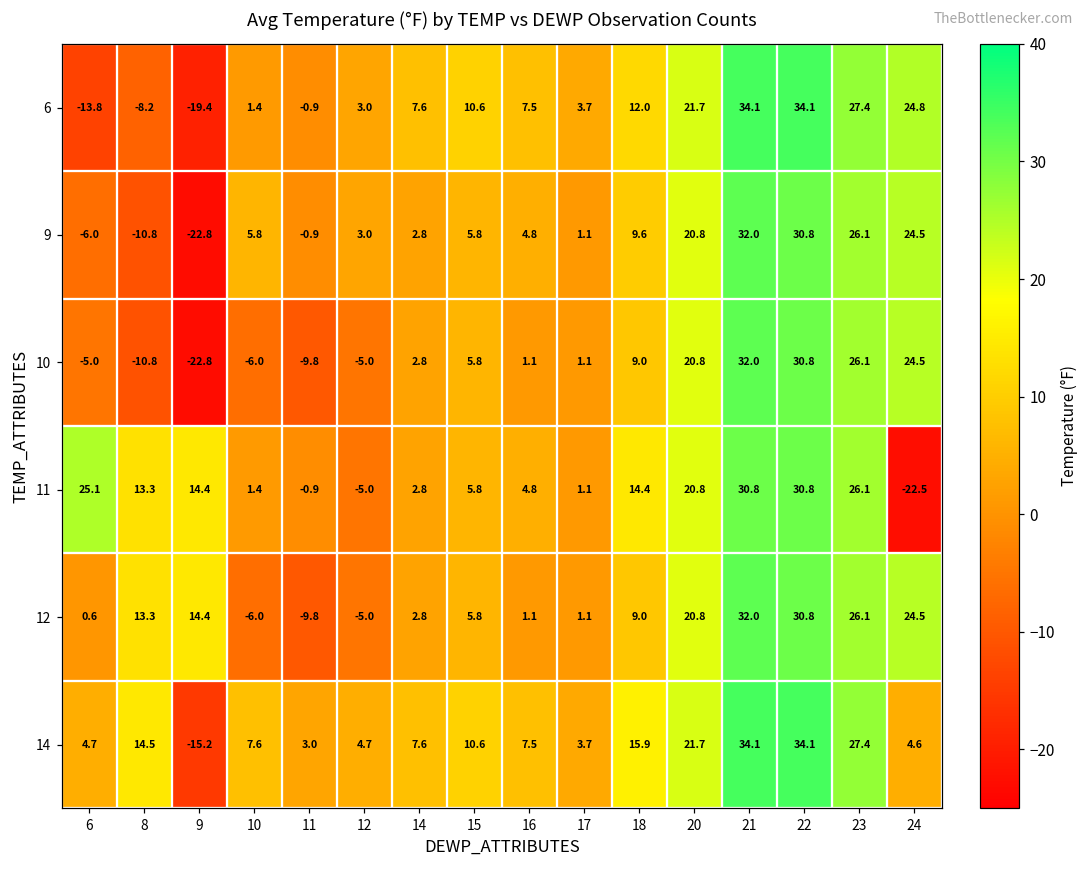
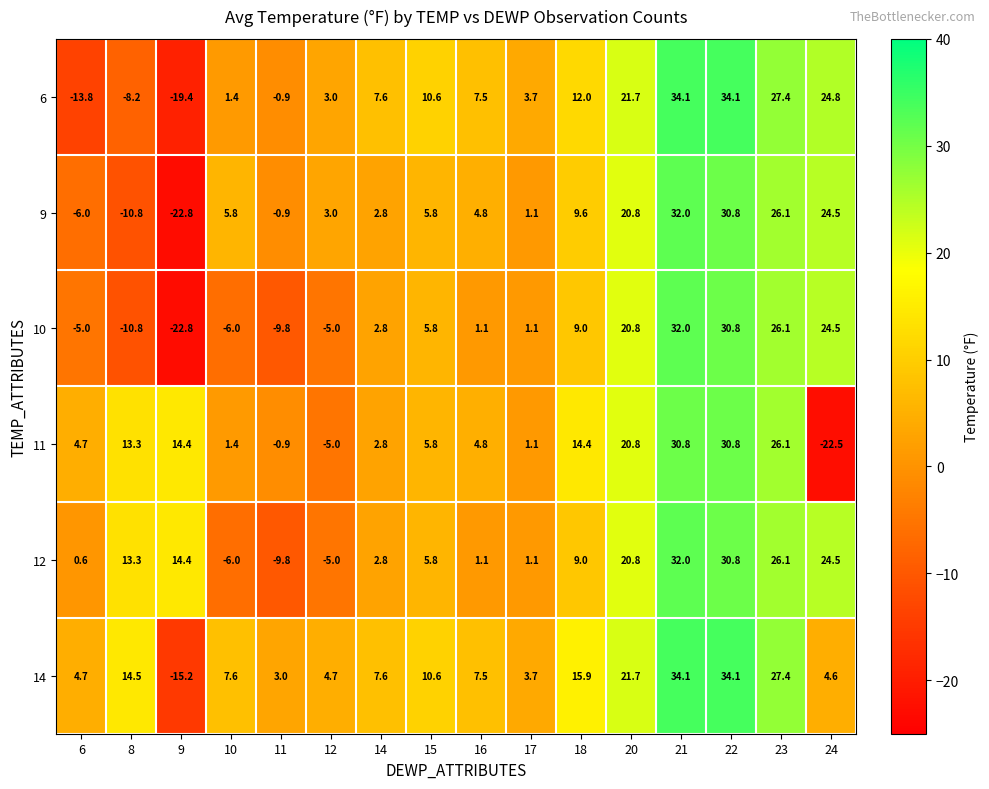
  {
    "6": {
      "6": -13.8,
      "8": -8.2,
      "9": -19.4,
      "10": 1.4,
      "11": -0.9,
      "12": 3.0,
      "14": 7.6,
      "15": 10.6,
      "16": 7.5,
      "17": 3.7,
      "18": 12.0,
      "20": 21.7,
      "21": 34.1,
      "22": 34.1,
      "23": 27.4,
      "24": 24.8
    },
    "9": {
      "6": -6.0,
      "8": -10.8,
      "9": -22.8,
      "10": 5.8,
      "11": -0.9,
      "12": 3.0,
      "14": 2.8,
      "15": 5.8,
      "16": 4.8,
      "17": 1.1,
      "18": 9.6,
      "20": 20.8,
      "21": 32.0,
      "22": 30.8,
      "23": 26.1,
      "24": 24.5
    },
    "10": {
      "6": -5.0,
      "8": -10.8,
      "9": -22.8,
      "10": -6.0,
      "11": -9.8,
      "12": -5.0,
      "14": 2.8,
      "15": 5.8,
      "16": 1.1,
      "17": 1.1,
      "18": 9.0,
      "20": 20.8,
      "21": 32.0,
      "22": 30.8,
      "23": 26.1,
      "24": 24.5
    },
    "11": {
-     "6": 25.1,
+     "6": 4.7,
      "8": 13.3,
      "9": 14.4,
      "10": 1.4,
      "11": -0.9,
      "12": -5.0,
      "14": 2.8,
      "15": 5.8,
      "16": 4.8,
      "17": 1.1,
      "18": 14.4,
      "20": 20.8,
      "21": 30.8,
      "22": 30.8,
      "23": 26.1,
      "24": -22.5
    },
    "12": {
      "6": 0.6,
      "8": 13.3,
      "9": 14.4,
      "10": -6.0,
      "11": -9.8,
      "12": -5.0,
      "14": 2.8,
      "15": 5.8,
      "16": 1.1,
      "17": 1.1,
      "18": 9.0,
      "20": 20.8,
      "21": 32.0,
      "22": 30.8,
      "23": 26.1,
      "24": 24.5
    },
    "14": {
      "6": 4.7,
      "8": 14.5,
      "9": -15.2,
      "10": 7.6,
      "11": 3.0,
      "12": 4.7,
      "14": 7.6,
      "15": 10.6,
      "16": 7.5,
      "17": 3.7,
      "18": 15.9,
      "20": 21.7,
      "21": 34.1,
      "22": 34.1,
      "23": 27.4,
      "24": 4.6
    }
  }
